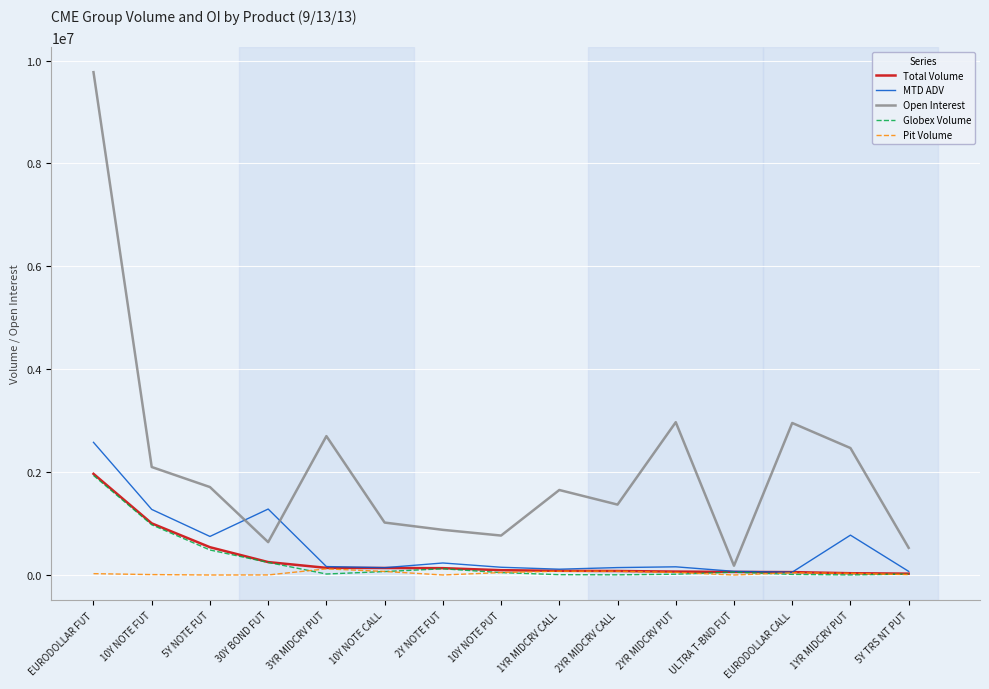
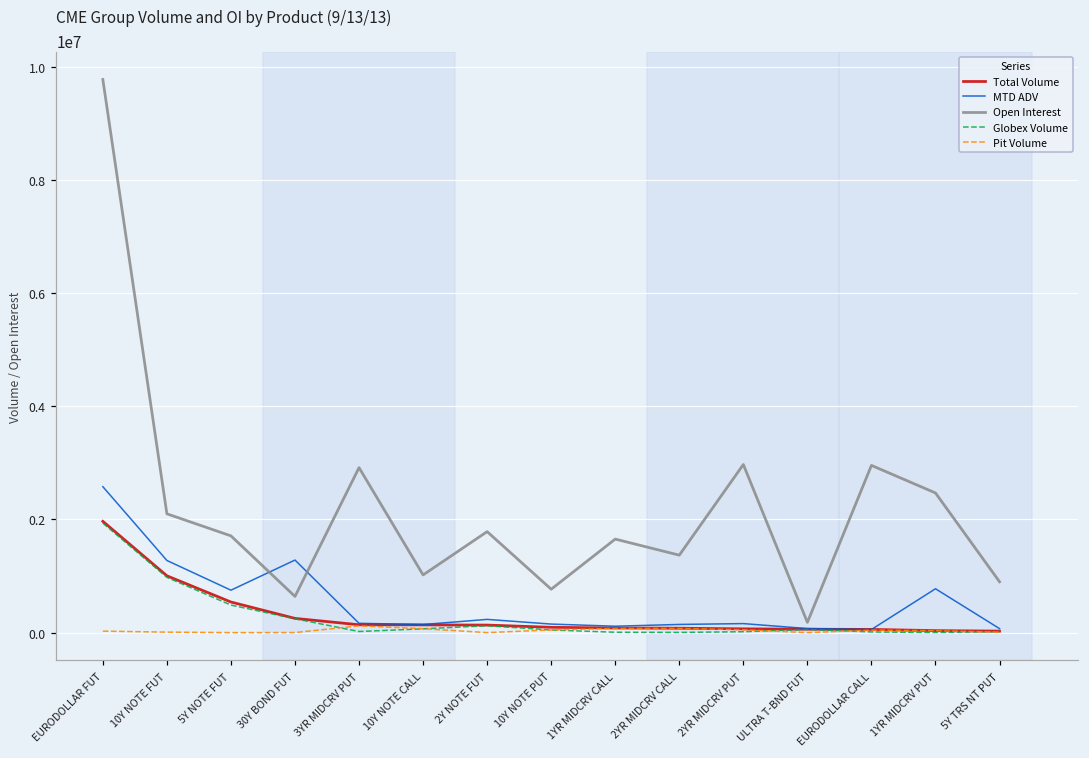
  {
    "Total Volume": {
      "5Y NOTE FUT": 500000
    },
    "MTD ADV": {
      "EURODOLLAR FUT": 2600000,
      "10Y NOTE FUT": 1300000,
      "5Y NOTE FUT": 700000,
      "30Y BOND FUT": 1300000,
      "2Y NOTE FUT": 200000,
      "10Y NOTE PUT": 200000,
      "2YR MIDCRV CALL": 100000,
      "2YR MIDCRV PUT": 200000,
      "1YR MIDCRV PUT": 800000
    },
    "Open Interest": {
      "EURODOLLAR FUT": 9800000,
      "10Y NOTE FUT": 2100000,
      "5Y NOTE FUT": 1700000,
      "30Y BOND FUT": 600000,
-     "3YR MIDCRV PUT": 2700000,
+     "3YR MIDCRV PUT": 2900000,
      "10Y NOTE CALL": 1000000,
-     "2Y NOTE FUT": 900000,
+     "2Y NOTE FUT": 1800000,
      "10Y NOTE PUT": 800000,
      "1YR MIDCRV CALL": 1700000,
      "2YR MIDCRV CALL": 1400000,
      "2YR MIDCRV PUT": 3000000,
      "ULTRA T-BND FUT": 200000,
      "EURODOLLAR CALL": 3000000,
      "1YR MIDCRV PUT": 2500000,
-     "5Y TRS NT PUT": 500000
+     "5Y TRS NT PUT": 900000
    },
    "Globex Volume": {
      "5Y NOTE FUT": 500000,
      "3YR MIDCRV PUT": 0,
      "1YR MIDCRV CALL": 0,
      "2YR MIDCRV CALL": 0
    },
    "Pit Volume": {
      "EURODOLLAR FUT": 0,
      "10Y NOTE FUT": 0,
      "5Y NOTE FUT": 0,
      "30Y BOND FUT": 0,
      "2Y NOTE FUT": 0,
      "ULTRA T-BND FUT": 0
    }
  }
